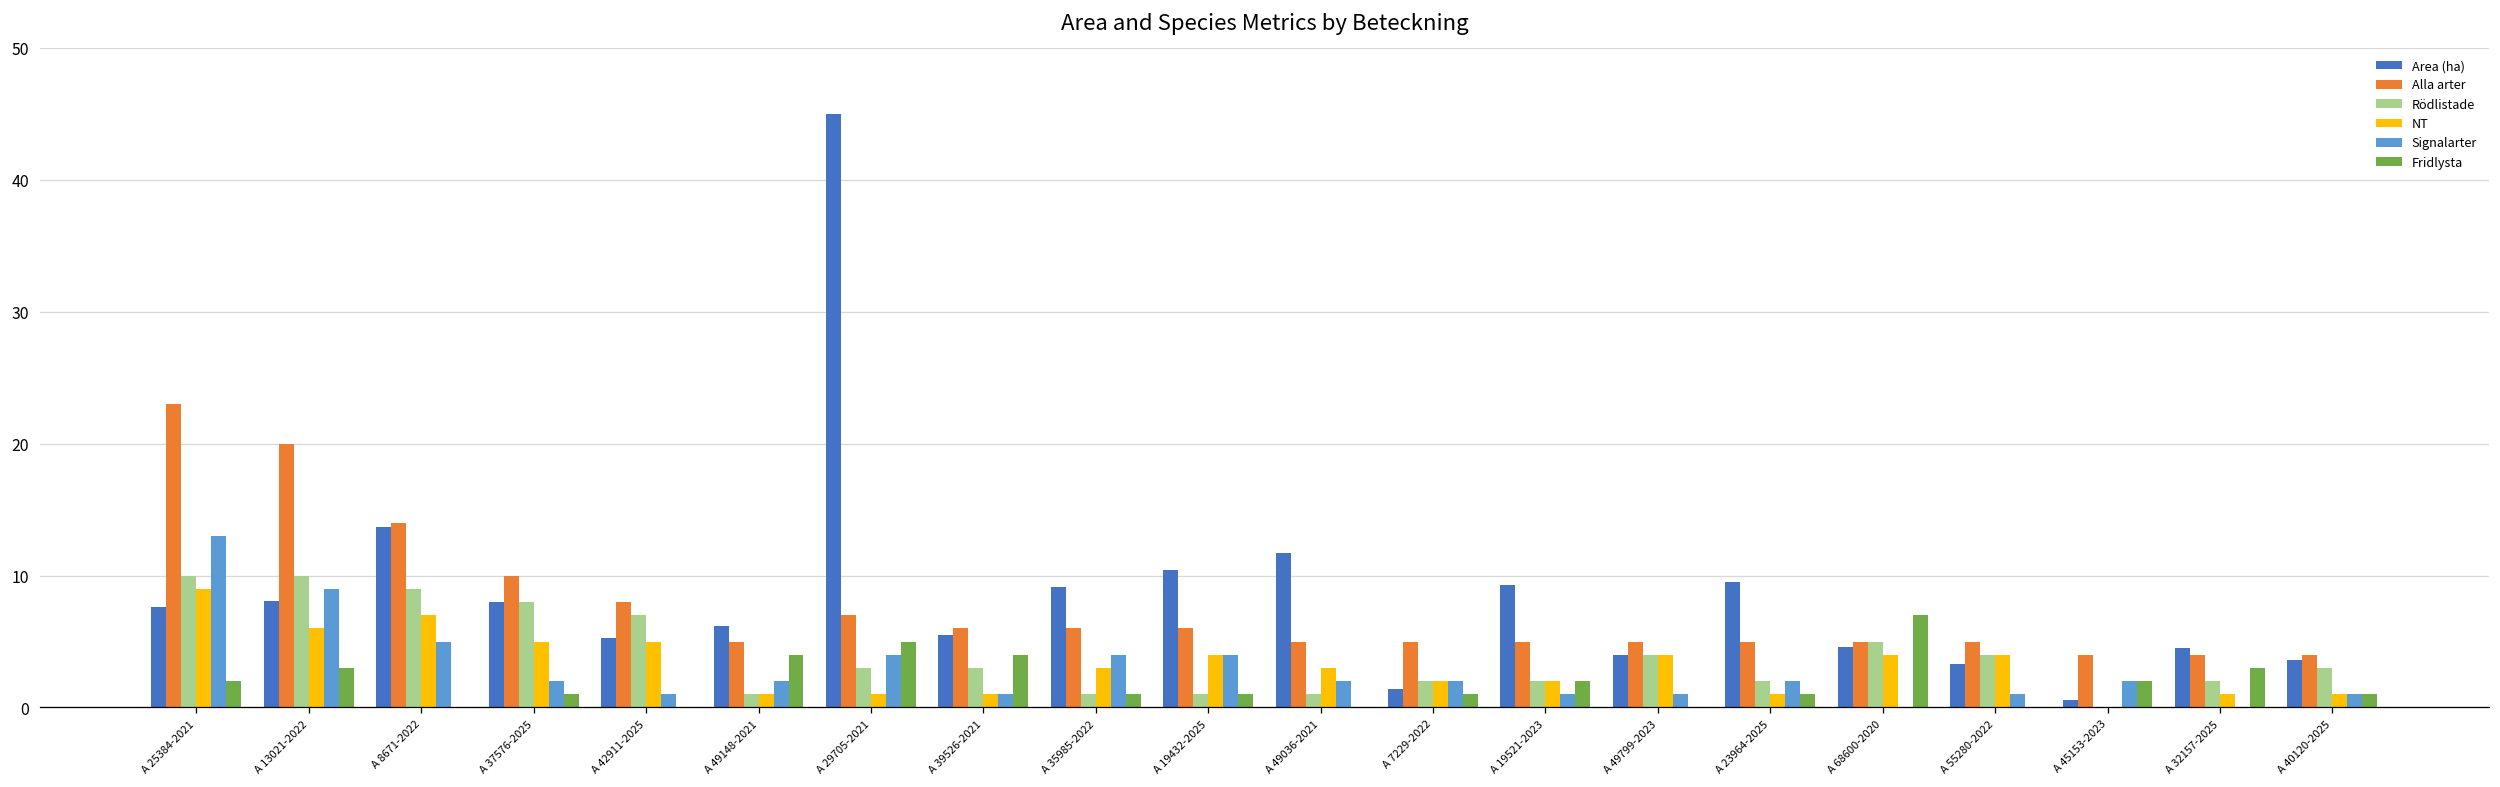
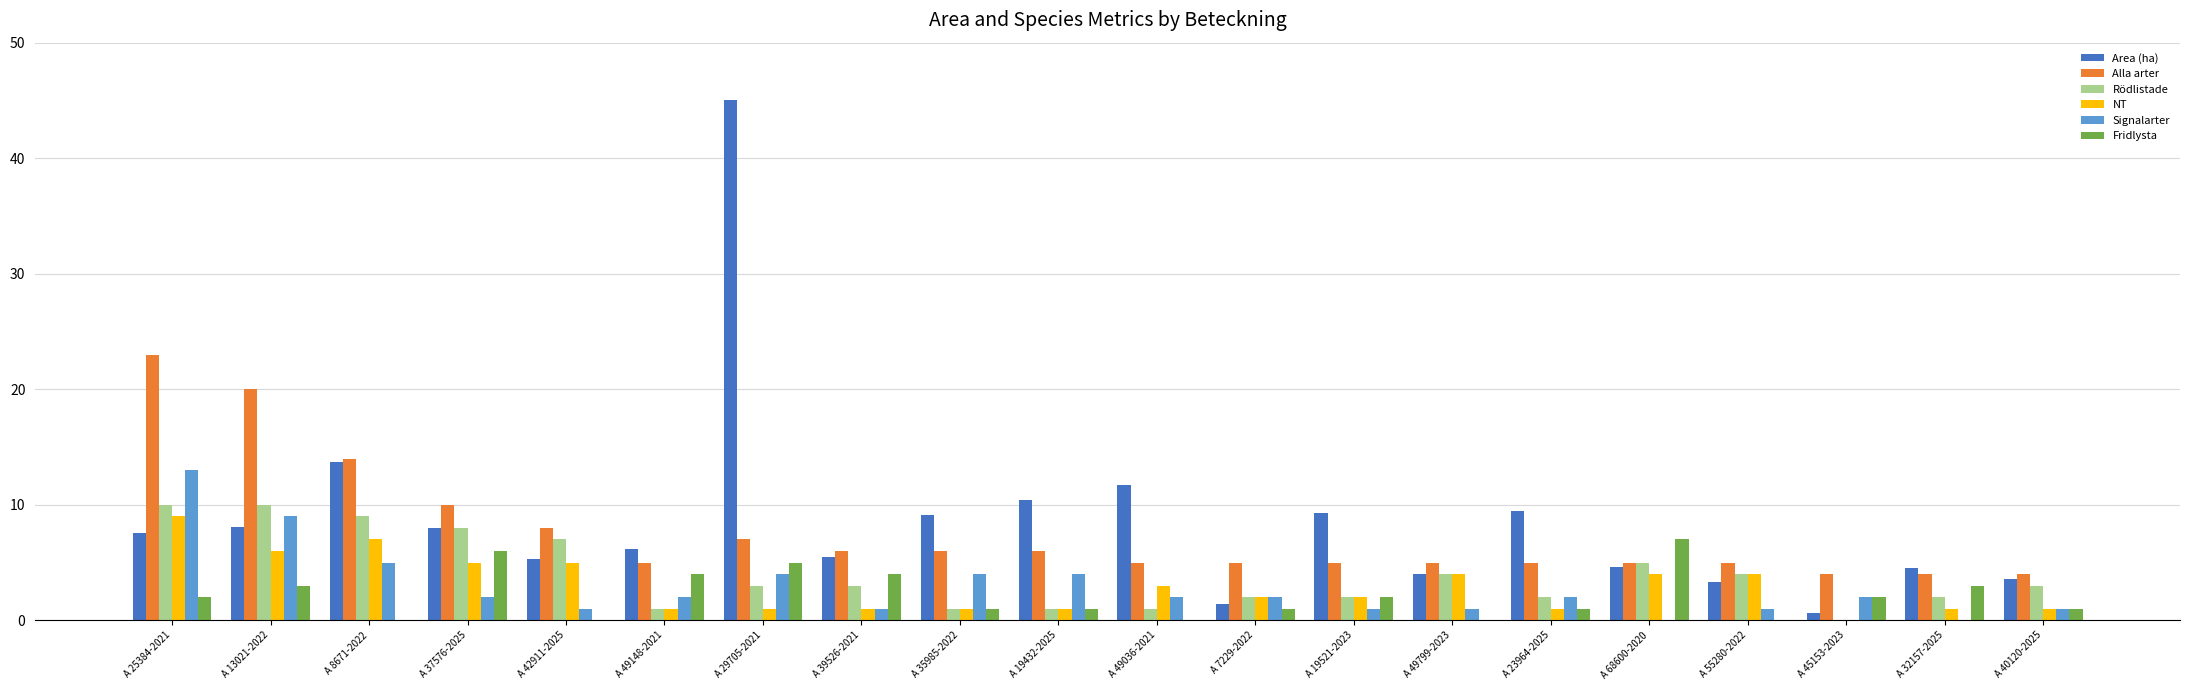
  {
    "Alla arter": {
      "A 25384-2021": 23,
      "A 13021-2022": 20,
      "A 8671-2022": 14,
      "A 37576-2025": 10,
      "A 42911-2025": 8,
      "A 49148-2021": 5,
      "A 29705-2021": 7,
      "A 39526-2021": 6,
      "A 35985-2022": 6,
      "A 19432-2025": 6,
      "A 49036-2021": 5,
      "A 7229-2022": 5,
      "A 19521-2023": 5,
      "A 49799-2023": 5,
      "A 23964-2025": 5,
      "A 68600-2020": 5,
      "A 55280-2022": 5,
      "A 45153-2023": 4,
      "A 32157-2025": 4,
      "A 40120-2025": 4
    },
    "Rödlistade": {
      "A 25384-2021": 10,
      "A 13021-2022": 10,
      "A 8671-2022": 9,
      "A 37576-2025": 8,
      "A 42911-2025": 7,
      "A 49148-2021": 1,
      "A 29705-2021": 3,
      "A 39526-2021": 3,
      "A 35985-2022": 1,
      "A 19432-2025": 1,
      "A 49036-2021": 1,
      "A 7229-2022": 2,
      "A 19521-2023": 2,
      "A 49799-2023": 4,
      "A 23964-2025": 2,
      "A 68600-2020": 5,
      "A 55280-2022": 4,
      "A 45153-2023": 0,
      "A 32157-2025": 2,
      "A 40120-2025": 3
    },
    "NT": {
      "A 25384-2021": 9,
      "A 13021-2022": 6,
      "A 8671-2022": 7,
      "A 37576-2025": 5,
      "A 42911-2025": 5,
      "A 49148-2021": 1,
      "A 29705-2021": 1,
      "A 39526-2021": 1,
-     "A 35985-2022": 3,
-     "A 19432-2025": 4,
+     "A 35985-2022": 1,
+     "A 19432-2025": 1,
      "A 49036-2021": 3,
      "A 7229-2022": 2,
      "A 19521-2023": 2,
      "A 49799-2023": 4,
      "A 23964-2025": 1,
      "A 68600-2020": 4,
      "A 55280-2022": 4,
      "A 45153-2023": 0,
      "A 32157-2025": 1,
      "A 40120-2025": 1
    },
    "Fridlysta": {
      "A 25384-2021": 2,
      "A 13021-2022": 3,
      "A 8671-2022": 0,
-     "A 37576-2025": 1,
+     "A 37576-2025": 6,
      "A 42911-2025": 0,
      "A 49148-2021": 4,
      "A 29705-2021": 5,
      "A 39526-2021": 4,
      "A 35985-2022": 1,
      "A 19432-2025": 1,
      "A 49036-2021": 0,
      "A 7229-2022": 1,
      "A 19521-2023": 2,
      "A 49799-2023": 0,
      "A 23964-2025": 1,
      "A 68600-2020": 7,
      "A 55280-2022": 0,
      "A 45153-2023": 2,
      "A 32157-2025": 3,
      "A 40120-2025": 1
    }
  }
